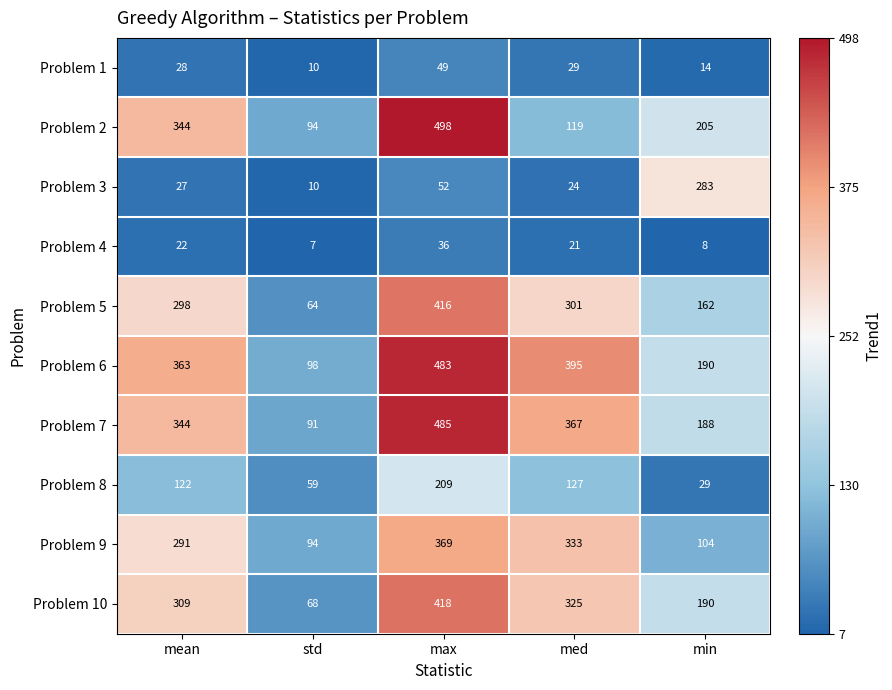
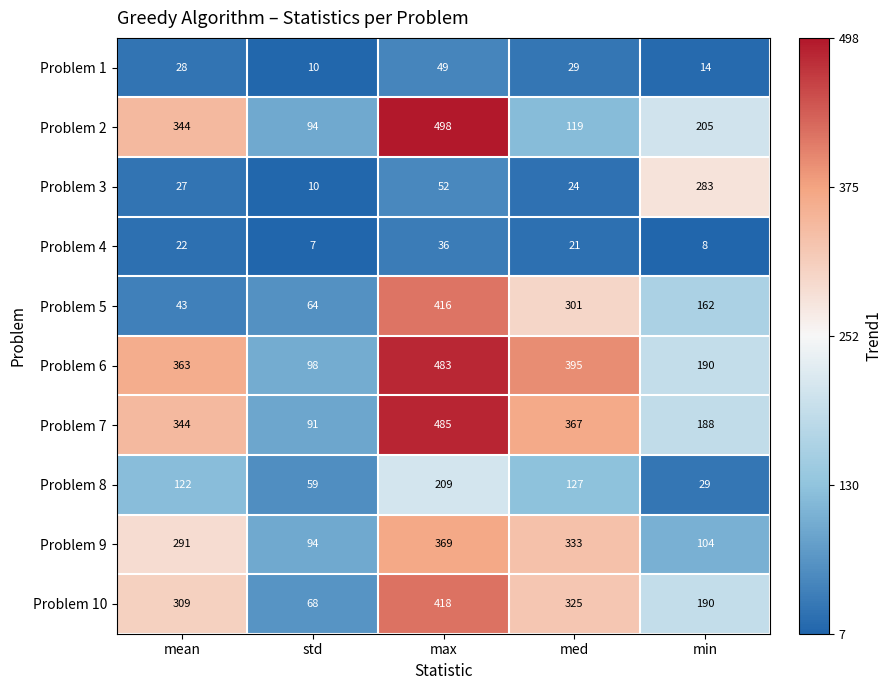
  {
    "Problem 1": {
      "mean": 28,
      "std": 10,
      "max": 49,
      "med": 29,
      "min": 14
    },
    "Problem 2": {
      "mean": 344,
      "std": 94,
      "max": 498,
      "med": 119,
      "min": 205
    },
    "Problem 3": {
      "mean": 27,
      "std": 10,
      "max": 52,
      "med": 24,
      "min": 283
    },
    "Problem 4": {
      "mean": 22,
      "std": 7,
      "max": 36,
      "med": 21,
      "min": 8
    },
    "Problem 5": {
-     "mean": 298,
+     "mean": 43,
      "std": 64,
      "max": 416,
      "med": 301,
      "min": 162
    },
    "Problem 6": {
      "mean": 363,
      "std": 98,
      "max": 483,
      "med": 395,
      "min": 190
    },
    "Problem 7": {
      "mean": 344,
      "std": 91,
      "max": 485,
      "med": 367,
      "min": 188
    },
    "Problem 8": {
      "mean": 122,
      "std": 59,
      "max": 209,
      "med": 127,
      "min": 29
    },
    "Problem 9": {
      "mean": 291,
      "std": 94,
      "max": 369,
      "med": 333,
      "min": 104
    },
    "Problem 10": {
      "mean": 309,
      "std": 68,
      "max": 418,
      "med": 325,
      "min": 190
    }
  }
